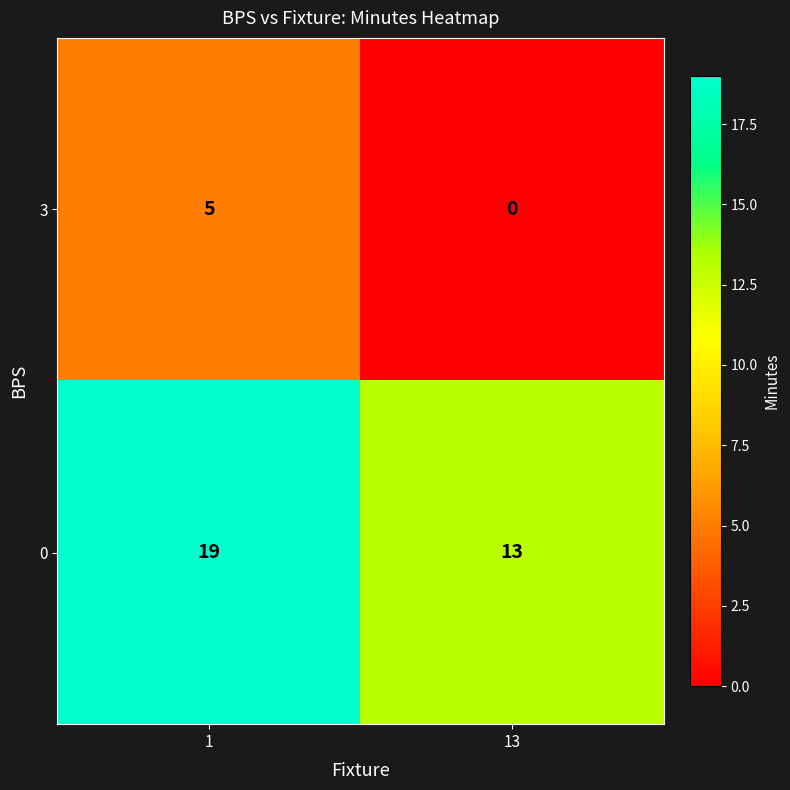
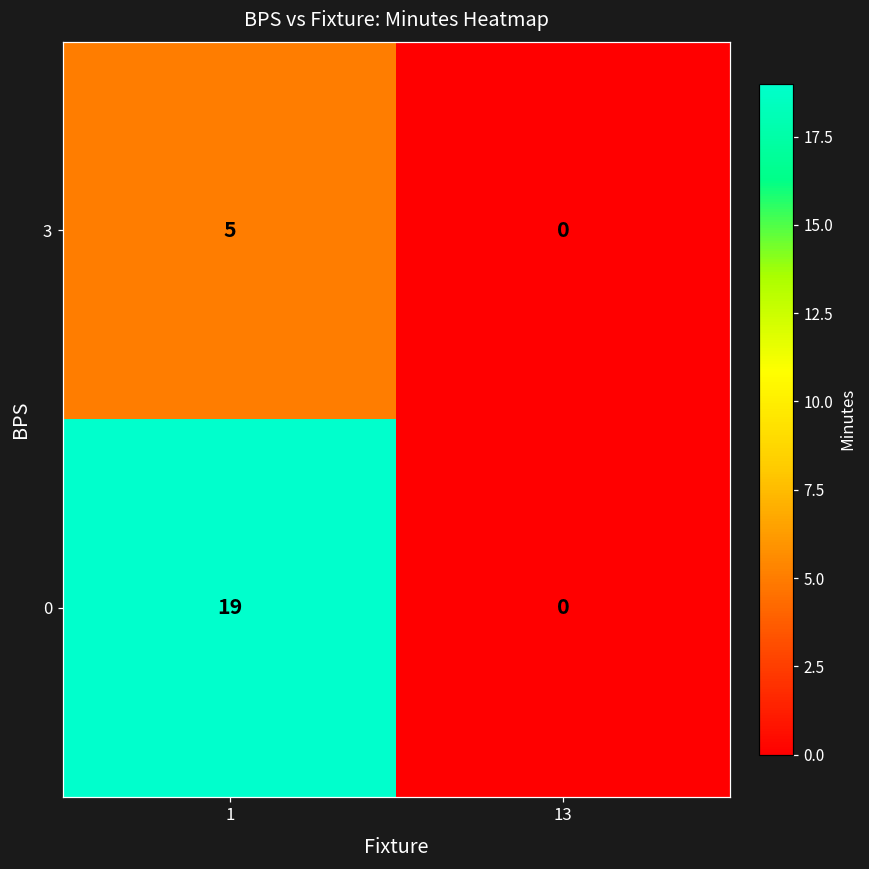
  {
    "3": {
      "1": 5,
      "13": 0
    },
    "0": {
      "1": 19,
-     "13": 13
+     "13": 0
    }
  }
